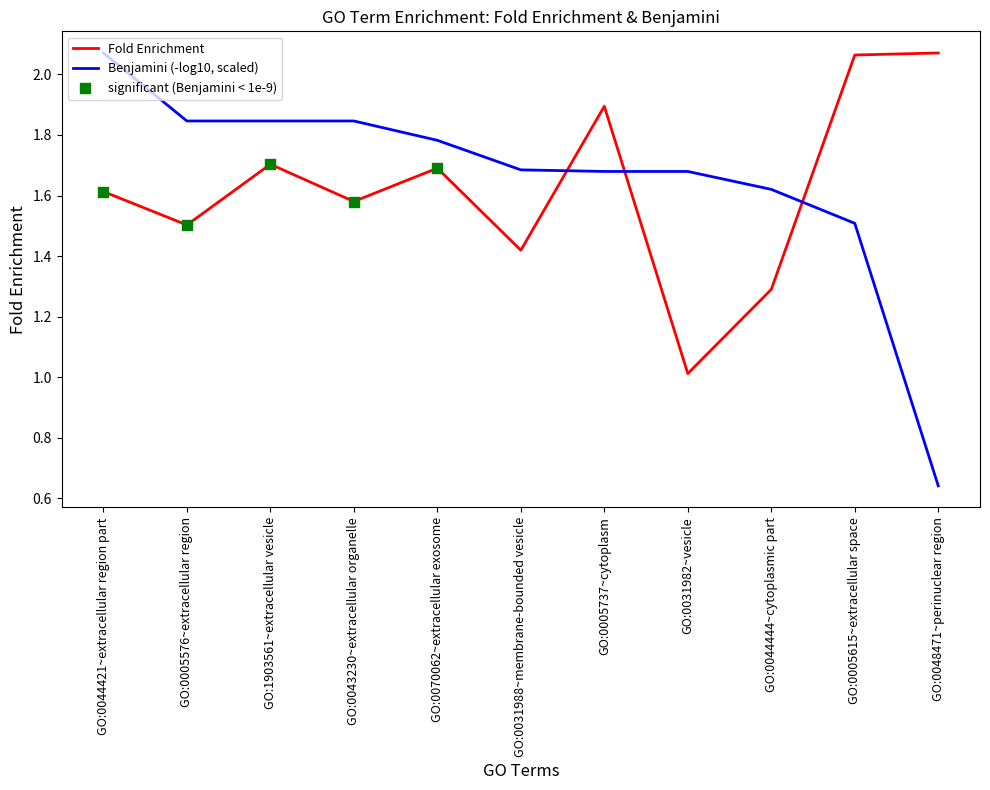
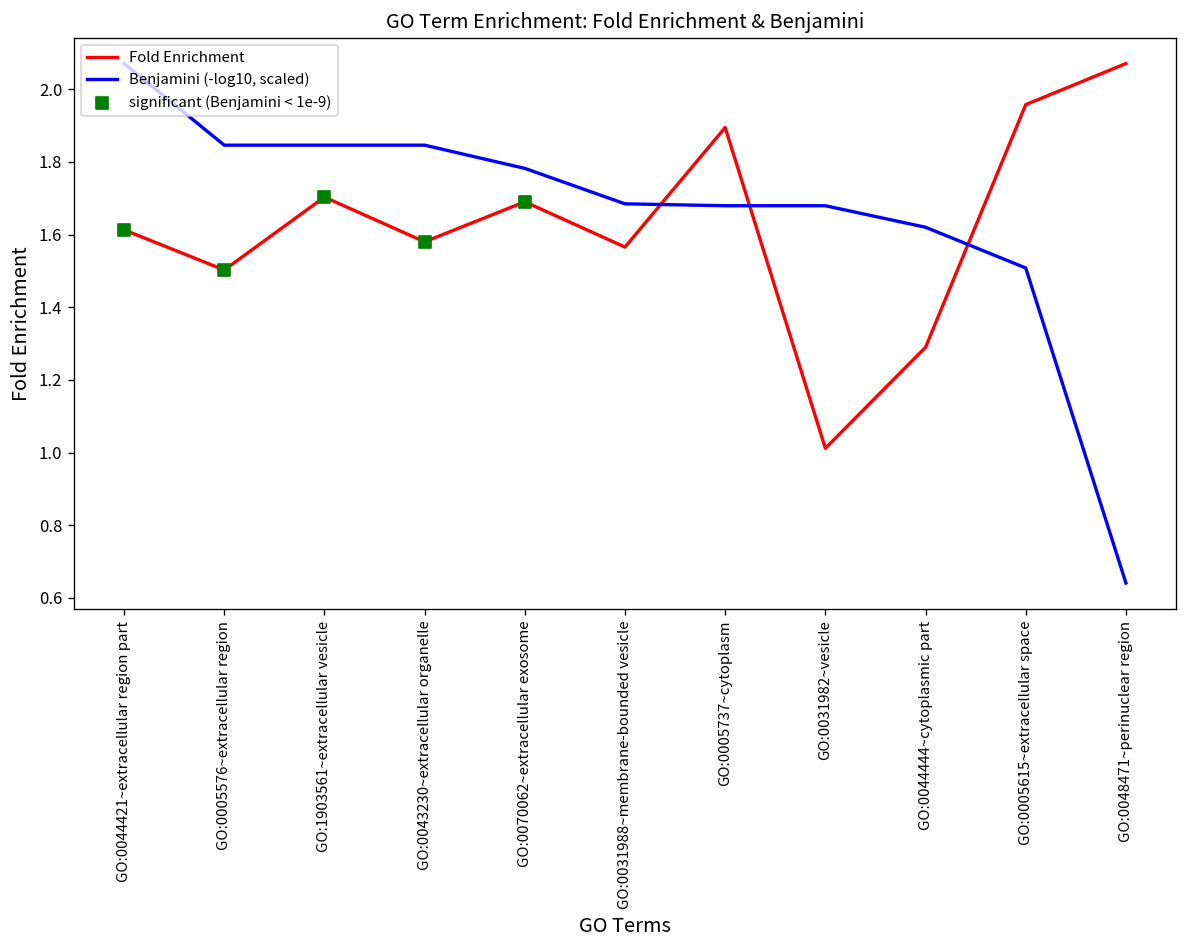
  {
    "Fold Enrichment": {
-     "GO:0031988~membrane-bounded vesicle": 1.42,
+     "GO:0031988~membrane-bounded vesicle": 1.57,
      "GO:0005737~cytoplasm": 1.89,
      "GO:0031982~vesicle": 1.01,
      "GO:0044444~cytoplasmic part": 1.29,
-     "GO:0005615~extracellular space": 2.06,
+     "GO:0005615~extracellular space": 1.96,
      "GO:0048471~perinuclear region": 2.07
    },
    "Benjamini (-log10, scaled)": {
      "GO:0005576~extracellular region": 1.85,
      "GO:1903561~extracellular vesicle": 1.85,
      "GO:0043230~extracellular organelle": 1.85,
      "GO:0070062~extracellular exosome": 1.78,
      "GO:0031988~membrane-bounded vesicle": 1.68,
      "GO:0005737~cytoplasm": 1.68,
      "GO:0031982~vesicle": 1.68,
      "GO:0044444~cytoplasmic part": 1.62,
      "GO:0005615~extracellular space": 1.51,
      "GO:0048471~perinuclear region": 0.64
    }
  }
